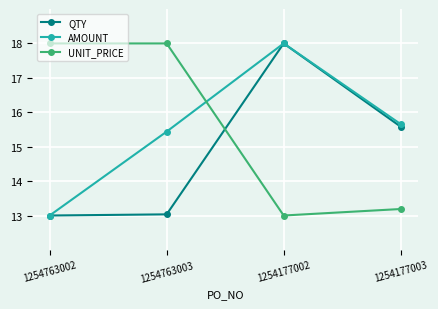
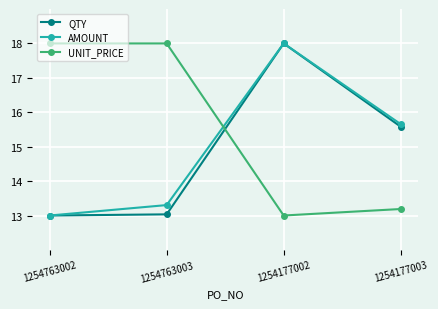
  {
    "QTY": {
      "1254763003": 13.0,
      "1254177003": 15.6
    },
    "AMOUNT": {
-     "1254763003": 15.4,
+     "1254763003": 13.3,
      "1254177003": 15.7
    },
    "UNIT_PRICE": {
      "1254763003": 18.0,
      "1254177002": 13.0,
      "1254177003": 13.2
    }
  }
